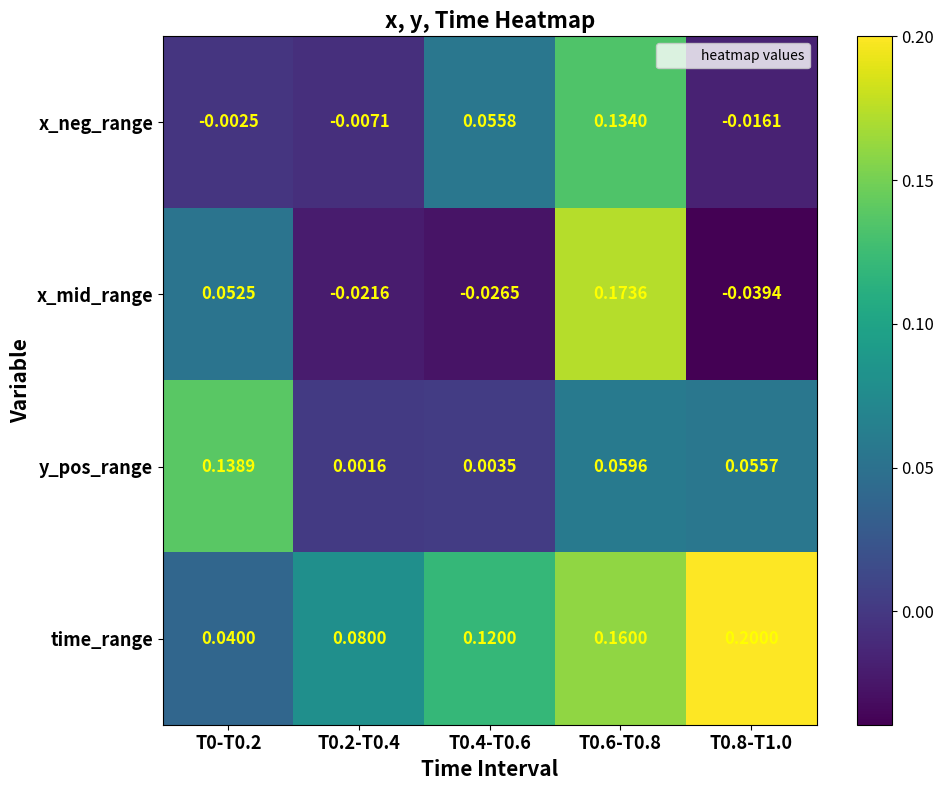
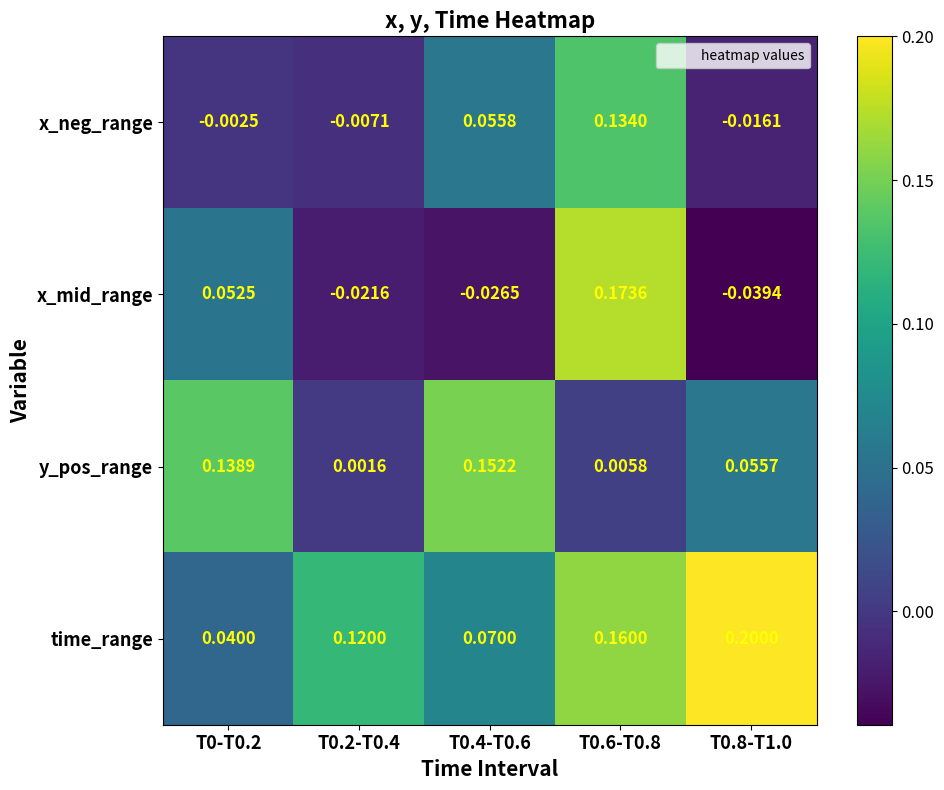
  {
    "x_neg_range": {
      "T0-T0.2": -0.0025,
      "T0.2-T0.4": -0.0071,
      "T0.4-T0.6": 0.0558,
      "T0.6-T0.8": 0.1340,
      "T0.8-T1.0": -0.0161
    },
    "x_mid_range": {
      "T0-T0.2": 0.0525,
      "T0.2-T0.4": -0.0216,
      "T0.4-T0.6": -0.0265,
      "T0.6-T0.8": 0.1736,
      "T0.8-T1.0": -0.0394
    },
    "y_pos_range": {
      "T0-T0.2": 0.1389,
      "T0.2-T0.4": 0.0016,
-     "T0.4-T0.6": 0.0035,
-     "T0.6-T0.8": 0.0596,
+     "T0.4-T0.6": 0.1522,
+     "T0.6-T0.8": 0.0058,
      "T0.8-T1.0": 0.0557
    },
    "time_range": {
      "T0-T0.2": 0.0400,
-     "T0.2-T0.4": 0.0800,
-     "T0.4-T0.6": 0.1200,
+     "T0.2-T0.4": 0.1200,
+     "T0.4-T0.6": 0.0700,
      "T0.6-T0.8": 0.1600
    }
  }
